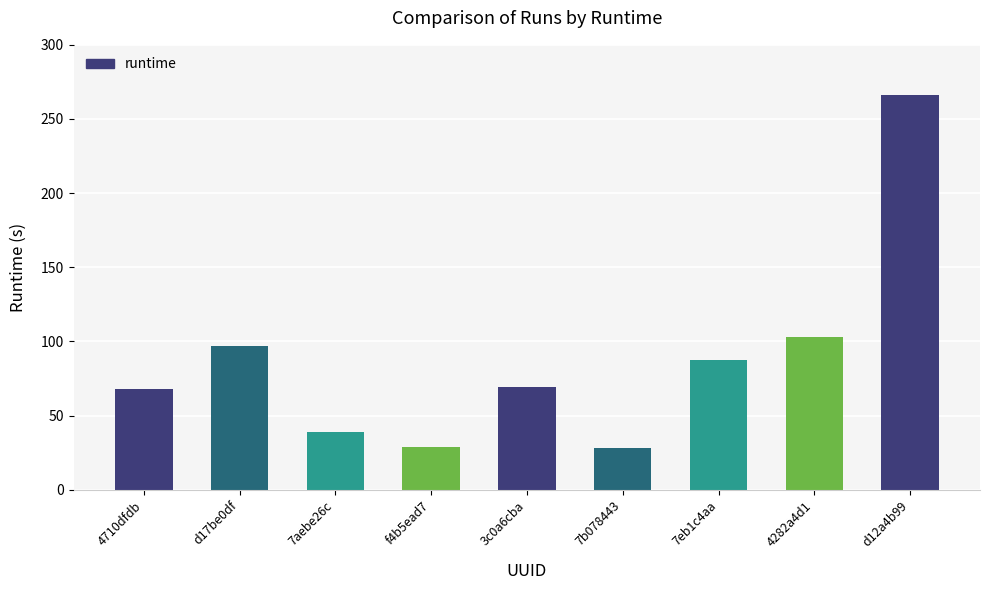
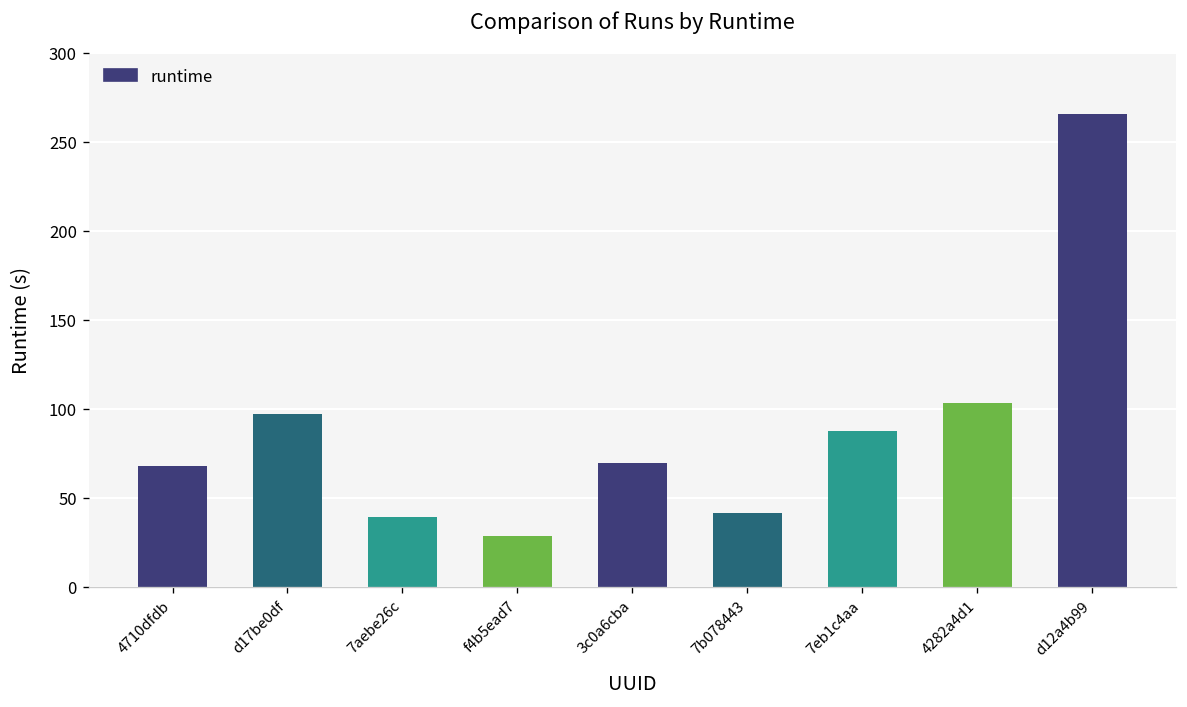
  {
    "4710dfdb": 68,
    "d17be0df": 97,
    "7aebe26c": 39,
    "f4b5ead7": 29,
    "3c0a6cba": 70,
-   "7b078443": 28,
+   "7b078443": 41,
    "7eb1c4aa": 88,
    "4282a4d1": 103,
    "d12a4b99": 266
  }
